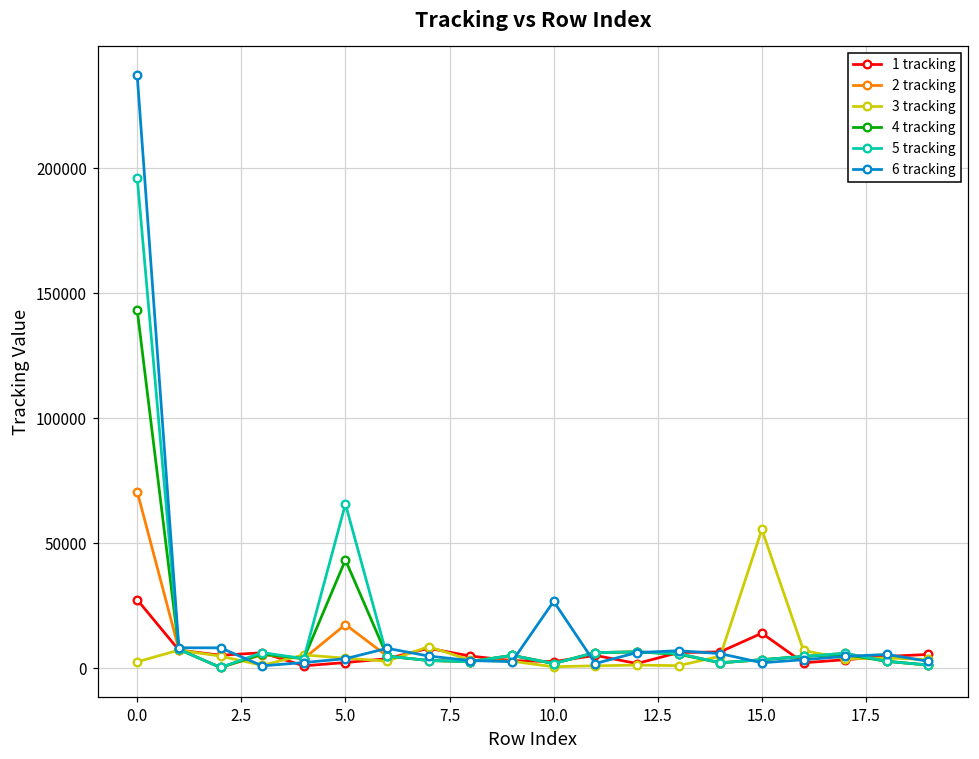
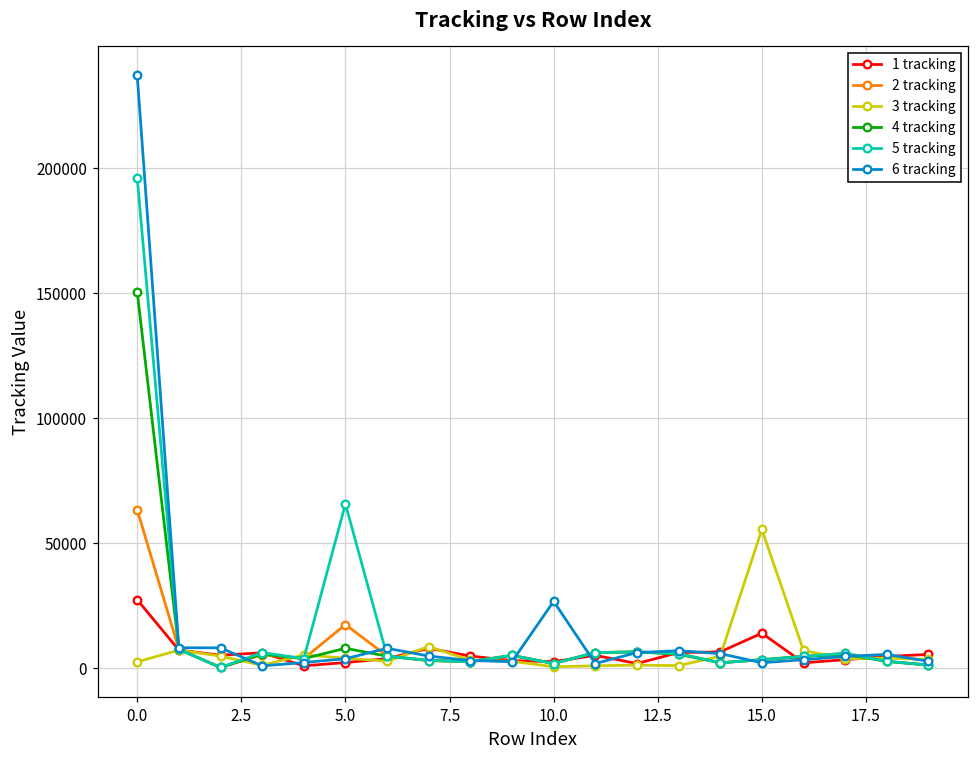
  {
    "1 tracking": {
      "0.0": 27000,
      "5.0": 2000,
      "15.0": 14000
    },
    "2 tracking": {
-     "0.0": 71000,
+     "0.0": 63000,
      "5.0": 17000
    },
    "3 tracking": {
      "0.0": 2000,
      "10.0": 1000,
      "15.0": 55000
    },
    "4 tracking": {
-     "0.0": 143000,
-     "5.0": 43000
+     "0.0": 151000,
+     "5.0": 8000
    },
    "5 tracking": {
      "0.0": 196000,
      "5.0": 66000
    },
    "6 tracking": {
      "0.0": 237000,
      "10.0": 27000,
      "15.0": 2000
    }
  }
